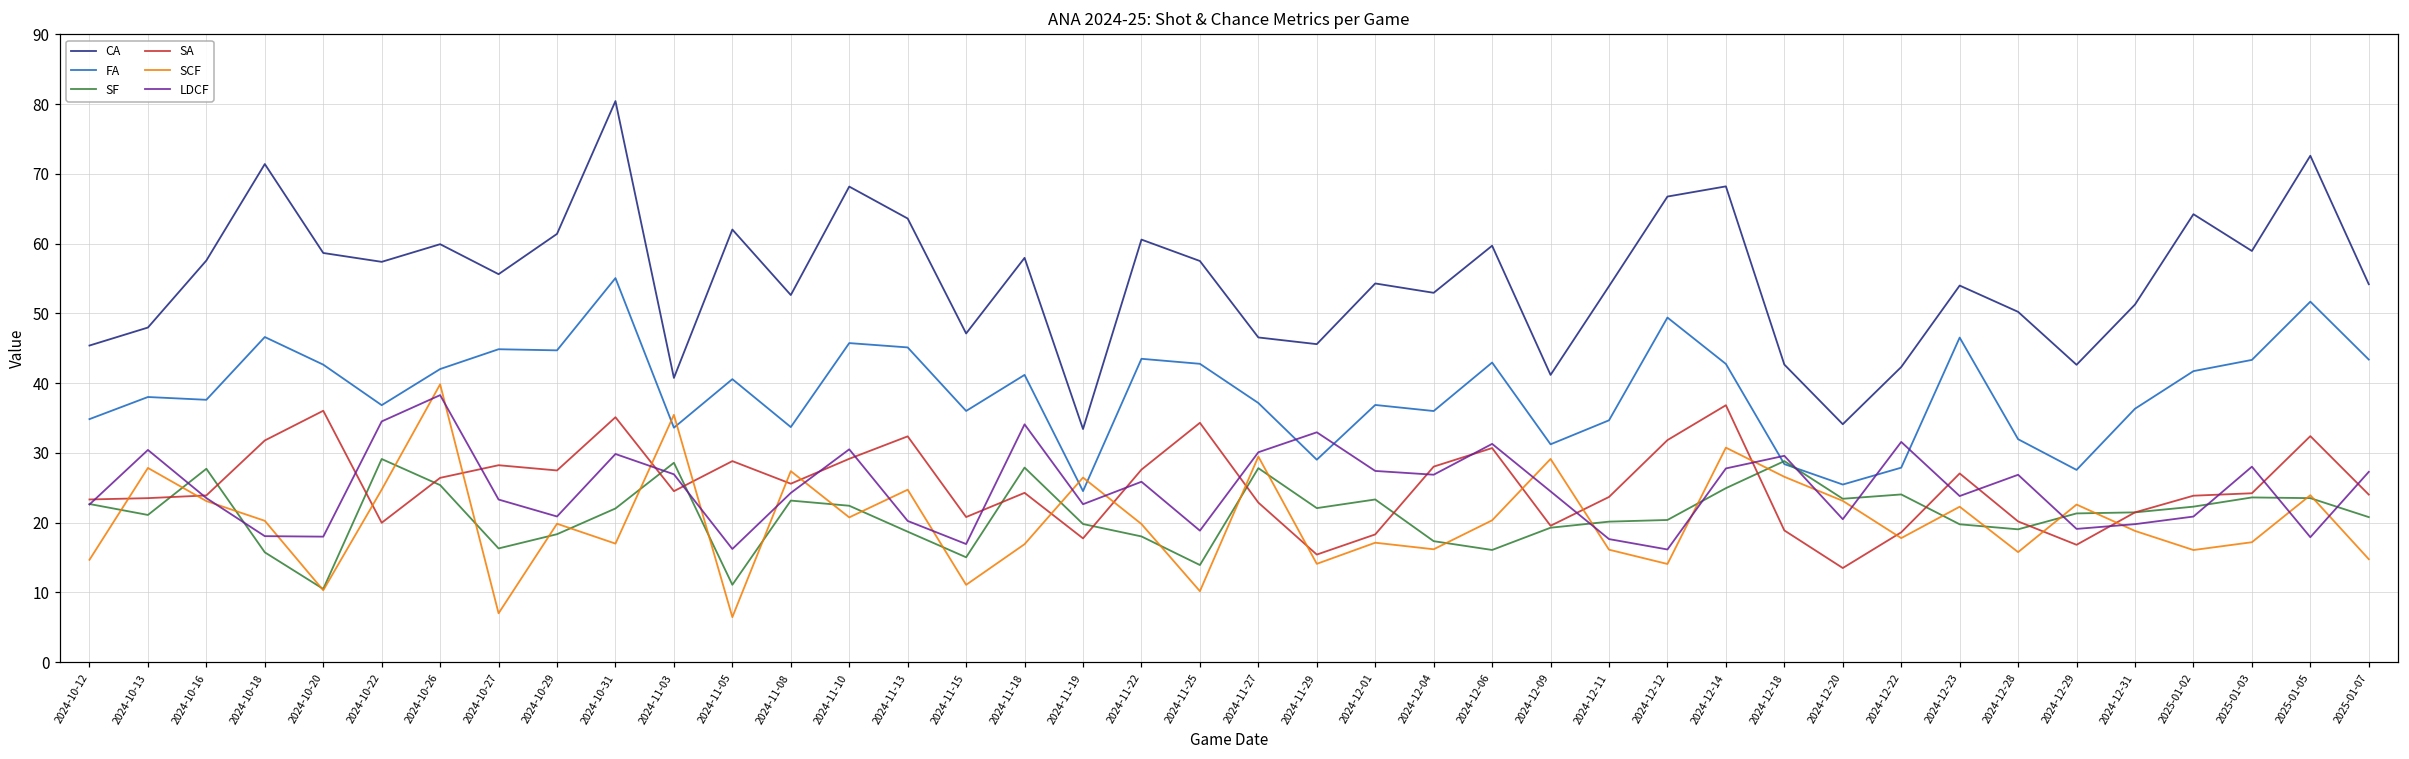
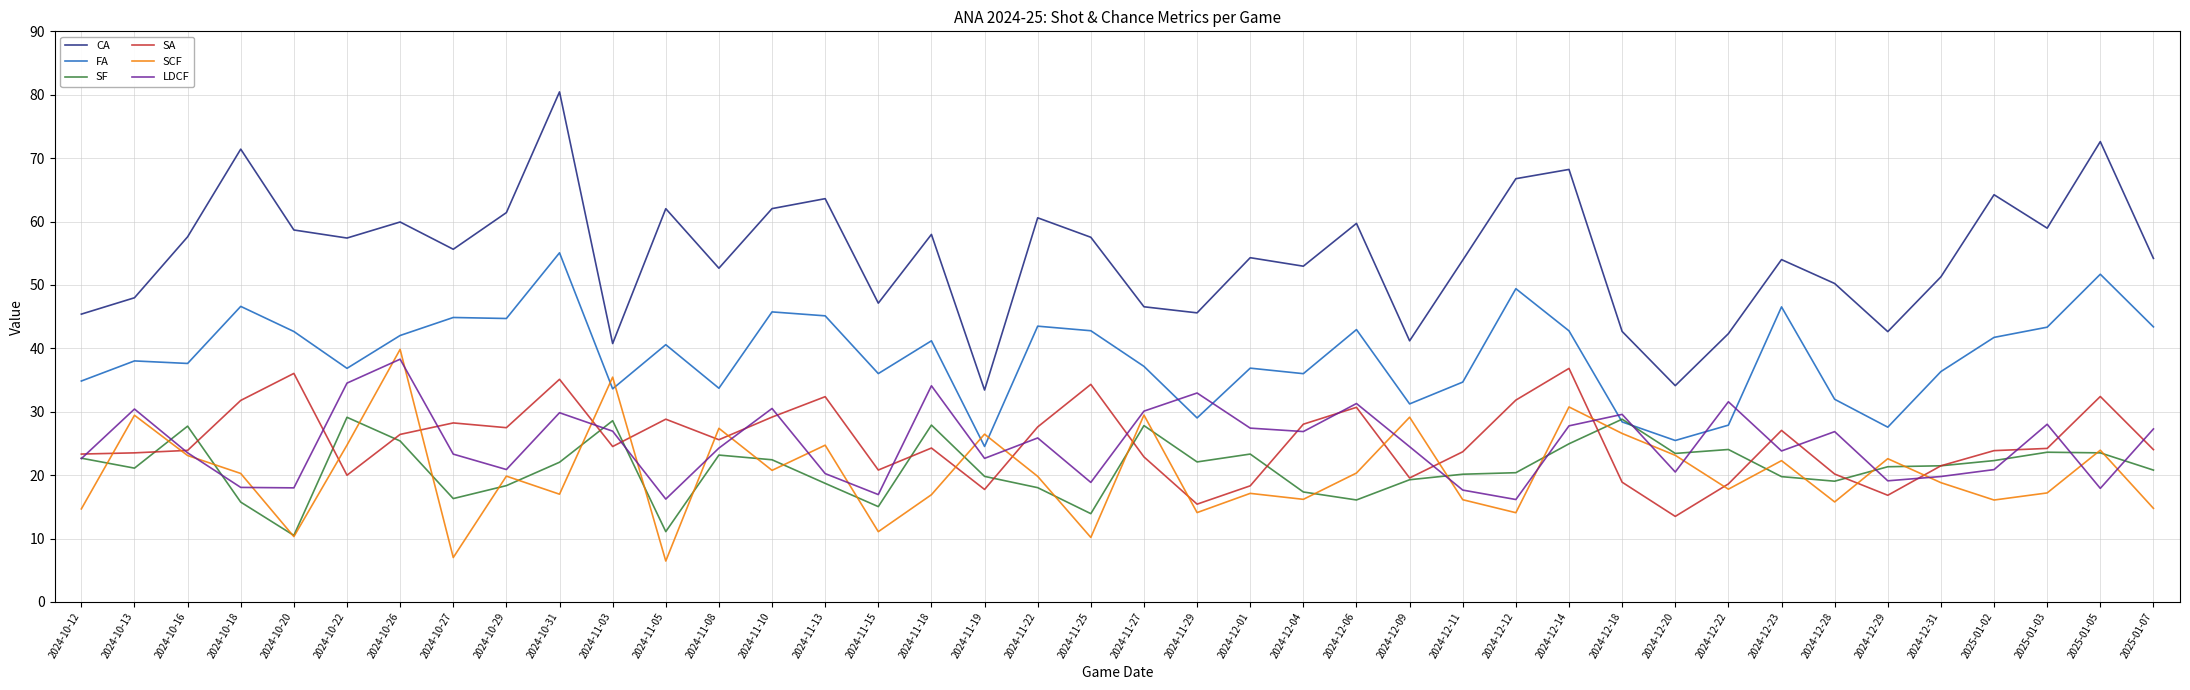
  {
    "CA": {
      "2024-10-12": 45,
      "2024-10-13": 48,
      "2024-10-16": 58,
      "2024-10-18": 71,
      "2024-10-20": 59,
      "2024-10-22": 57,
      "2024-10-26": 60,
      "2024-10-27": 56,
      "2024-10-29": 61,
      "2024-10-31": 80,
      "2024-11-03": 41,
      "2024-11-05": 62,
      "2024-11-08": 53,
-     "2024-11-10": 68,
+     "2024-11-10": 62,
      "2024-11-13": 64,
      "2024-11-15": 47,
      "2024-11-18": 58,
      "2024-11-19": 33,
      "2024-11-22": 61,
      "2024-11-25": 58,
      "2024-11-27": 47,
      "2024-11-29": 46,
      "2024-12-01": 54,
      "2024-12-04": 53,
      "2024-12-06": 60,
      "2024-12-09": 41,
      "2024-12-11": 54,
      "2024-12-12": 67,
      "2024-12-14": 68,
      "2024-12-18": 43,
      "2024-12-20": 34,
      "2024-12-22": 42,
      "2024-12-23": 54,
      "2024-12-28": 50,
      "2024-12-29": 43,
      "2024-12-31": 51,
      "2025-01-02": 64,
      "2025-01-03": 59,
      "2025-01-05": 73,
      "2025-01-07": 54
    },
    "SCF": {
      "2024-10-12": 15,
-     "2024-10-13": 28,
+     "2024-10-13": 29,
      "2024-10-16": 23,
      "2024-10-18": 20,
      "2024-10-22": 25,
      "2024-10-26": 40,
      "2024-10-27": 7,
      "2024-10-29": 20,
      "2024-10-31": 17,
      "2024-11-03": 35,
      "2024-11-05": 6,
      "2024-11-08": 27,
      "2024-11-10": 21,
      "2024-11-13": 25,
      "2024-11-15": 11,
      "2024-11-18": 17,
      "2024-11-19": 26,
      "2024-11-22": 20,
      "2024-11-25": 10,
      "2024-11-27": 29,
      "2024-11-29": 14,
      "2024-12-01": 17,
      "2024-12-04": 16,
      "2024-12-06": 20,
      "2024-12-09": 29,
      "2024-12-11": 16,
      "2024-12-12": 14,
      "2024-12-14": 31,
      "2024-12-18": 27,
      "2024-12-22": 18,
      "2024-12-23": 22,
      "2024-12-28": 16,
      "2024-12-29": 23,
      "2024-12-31": 19,
      "2025-01-02": 16,
      "2025-01-03": 17,
      "2025-01-05": 24,
      "2025-01-07": 15
    }
  }
